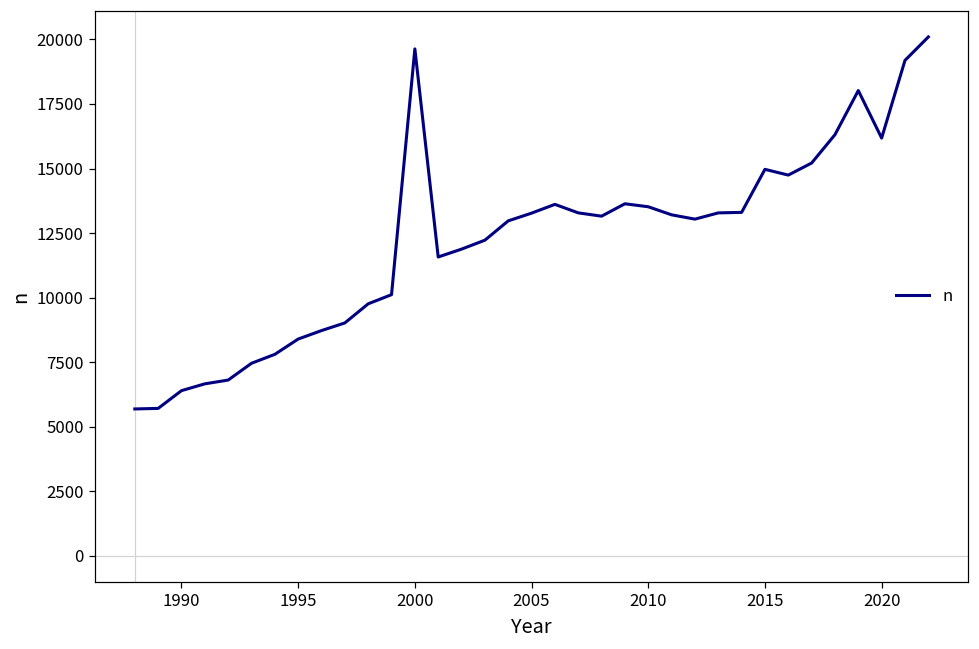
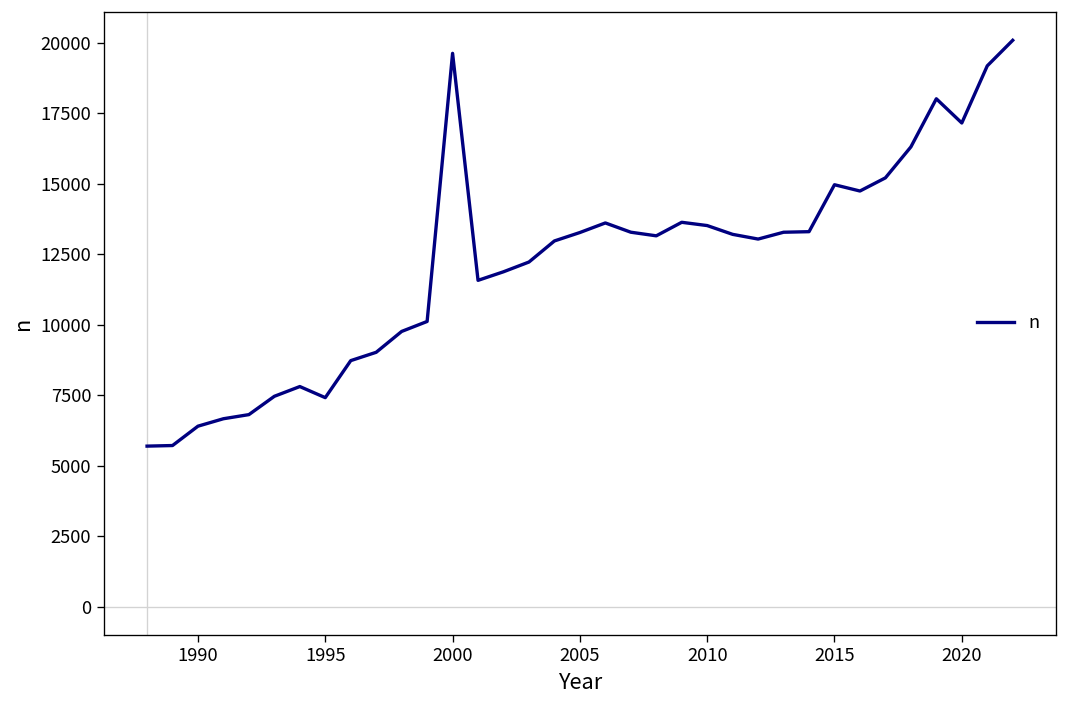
  {
    "1990": 6400,
-   "1995": 8400,
+   "1995": 7400,
    "2000": 19600,
    "2005": 13300,
    "2010": 13500,
    "2015": 15000,
-   "2020": 16200
+   "2020": 17200
  }
